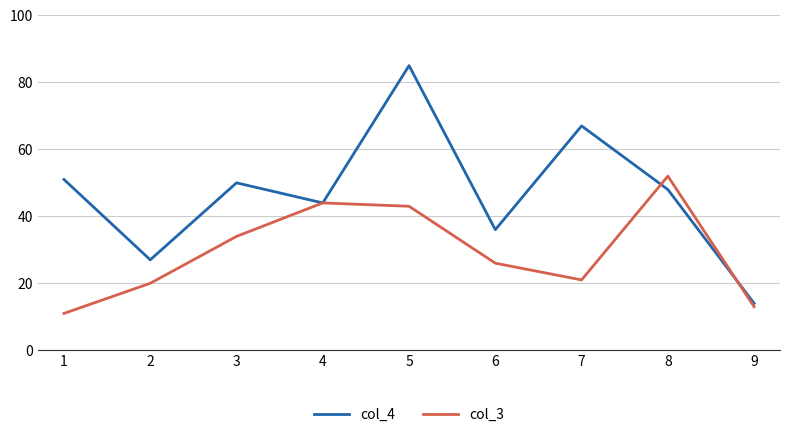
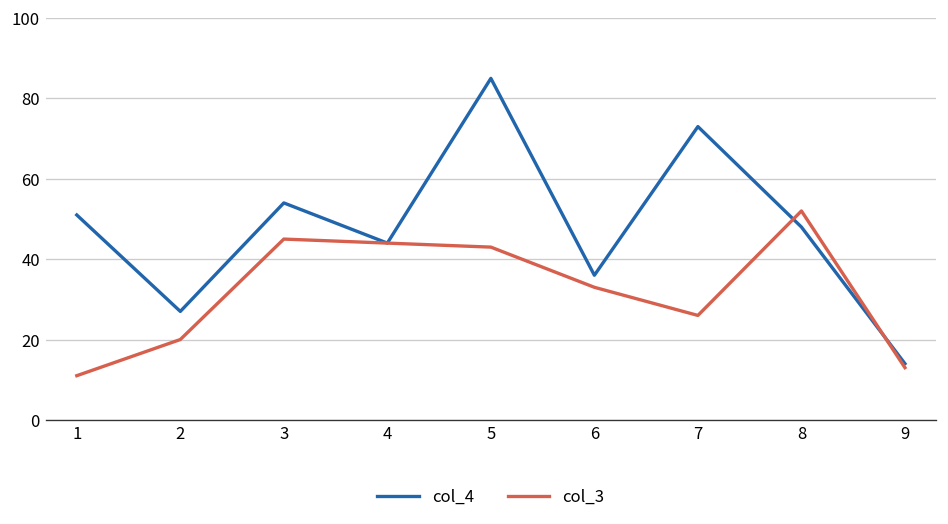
  {
    "col_4": {
      "1": 51,
      "2": 27,
-     "3": 50,
+     "3": 54,
      "5": 85,
      "6": 36,
-     "7": 67,
+     "7": 73,
      "8": 48,
      "9": 14
    },
    "col_3": {
      "1": 11,
      "2": 20,
-     "3": 34,
+     "3": 45,
      "5": 43,
-     "6": 26,
-     "7": 21,
+     "6": 33,
+     "7": 26,
      "8": 52,
      "9": 13
    }
  }
